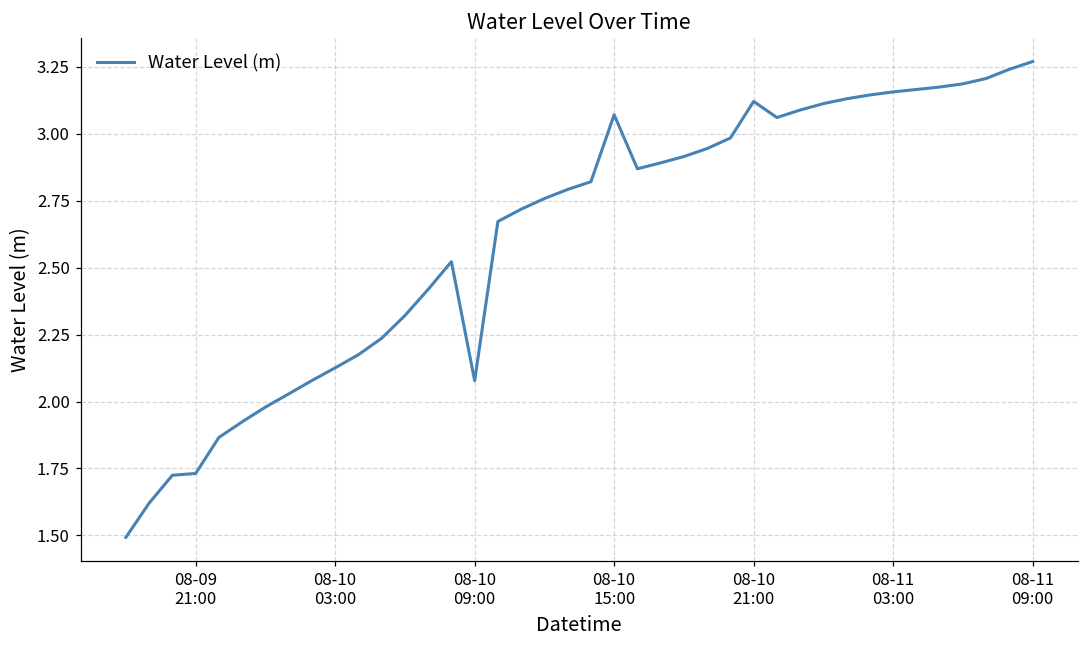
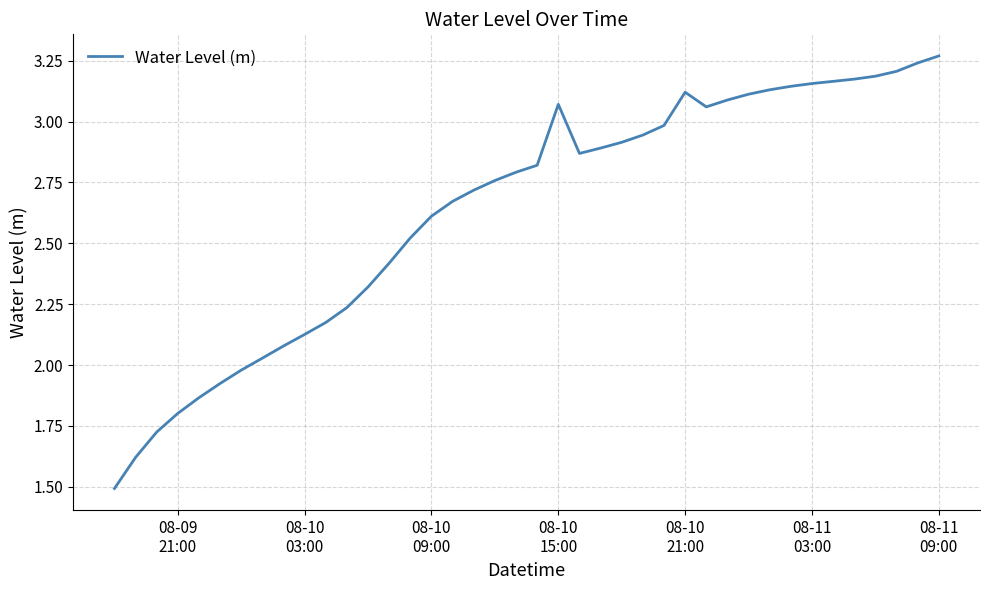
  {
-   "08-09 21:00": 1.73,
+   "08-09 21:00": 1.80,
    "08-10 03:00": 2.13,
-   "08-10 09:00": 2.08,
+   "08-10 09:00": 2.61,
    "08-10 15:00": 3.07,
    "08-10 21:00": 3.12,
    "08-11 03:00": 3.16,
    "08-11 09:00": 3.27
  }
